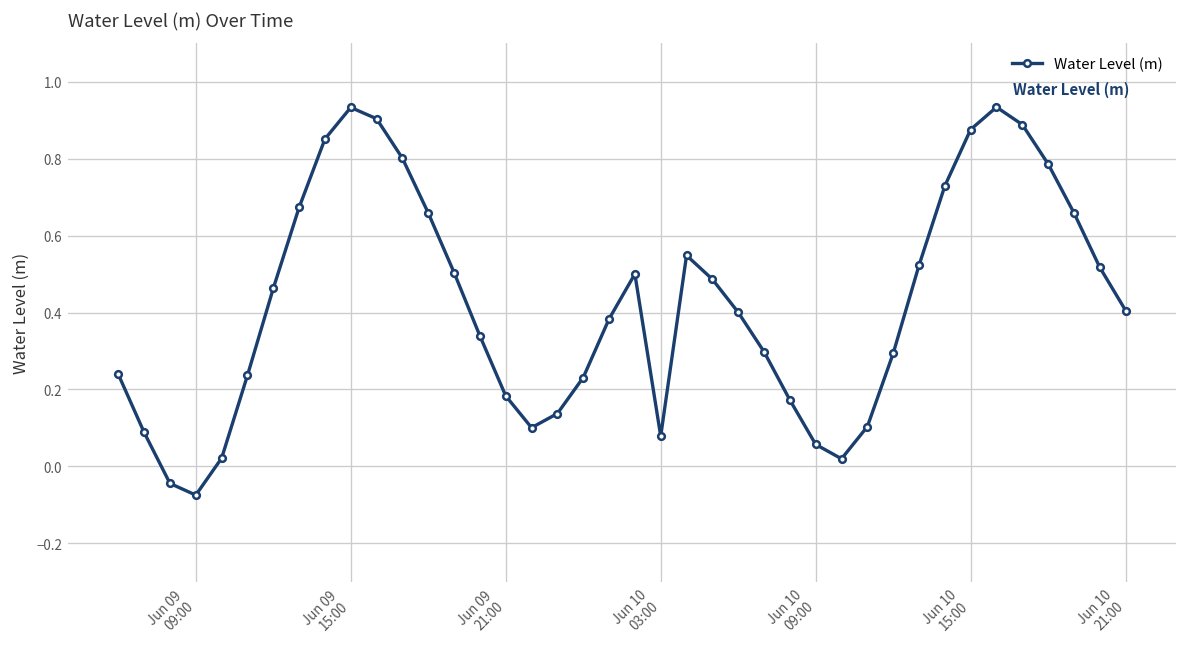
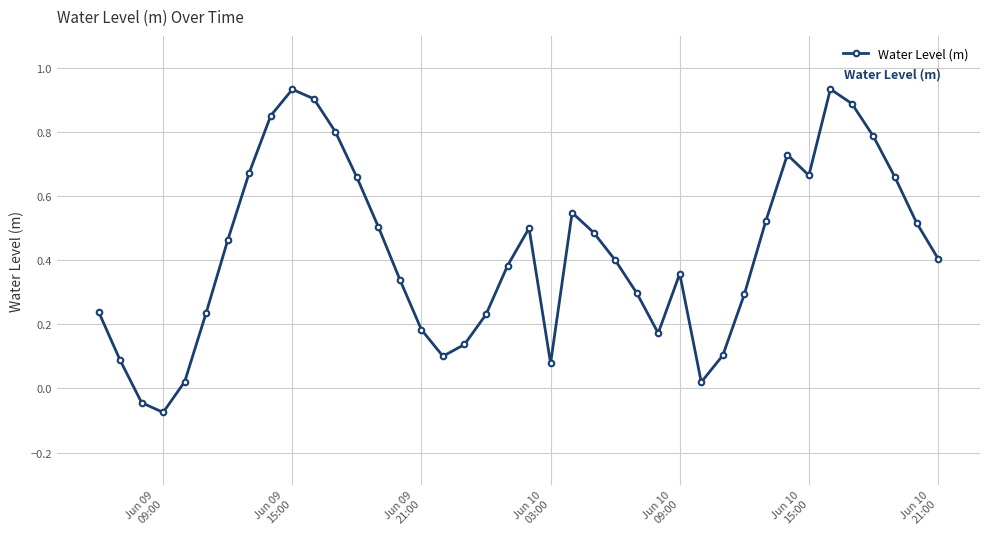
  {
    "Jun 09 09:00": -0.07,
    "Jun 09 15:00": 0.93,
    "Jun 09 21:00": 0.18,
    "Jun 10 03:00": 0.08,
-   "Jun 10 09:00": 0.06,
-   "Jun 10 15:00": 0.88,
+   "Jun 10 09:00": 0.36,
+   "Jun 10 15:00": 0.66,
    "Jun 10 21:00": 0.41
  }
